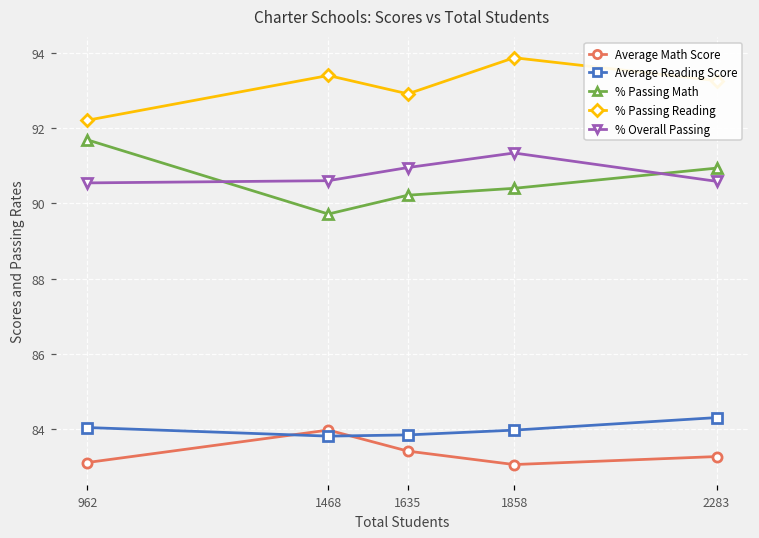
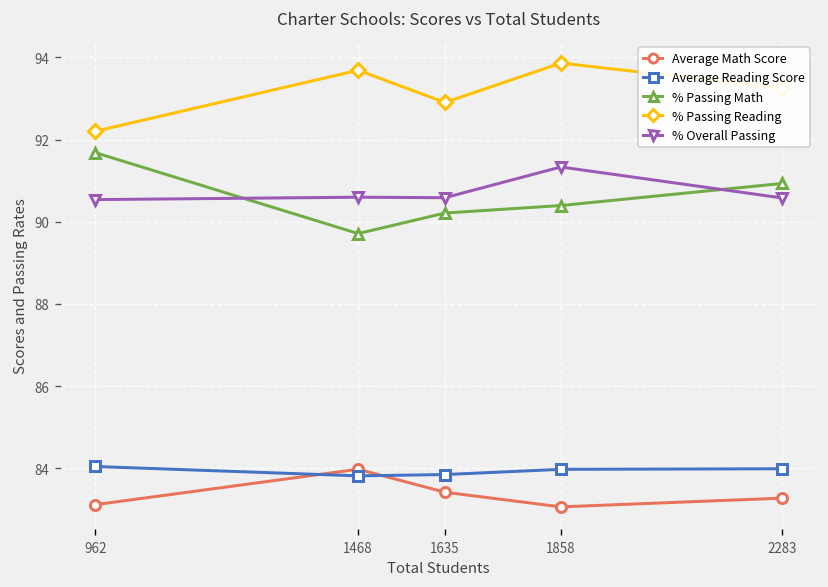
  {
    "Average Math Score": {
      "962": 83.1,
      "1468": 84.0,
      "1635": 83.4,
      "1858": 83.1,
      "2283": 83.3
    },
    "Average Reading Score": {
      "962": 84.0,
      "1468": 83.8,
      "1635": 83.8,
      "1858": 84.0,
-     "2283": 84.3
+     "2283": 84.0
    },
    "% Passing Math": {
      "962": 91.7,
      "1468": 89.7,
      "1635": 90.2,
      "1858": 90.4,
      "2283": 90.9
    },
    "% Passing Reading": {
      "962": 92.2,
-     "1468": 93.4,
+     "1468": 93.7,
      "1635": 92.9,
      "1858": 93.9
    },
    "% Overall Passing": {
      "962": 90.5,
      "1468": 90.6,
-     "1635": 90.9,
+     "1635": 90.6,
      "1858": 91.3,
      "2283": 90.6
    }
  }
